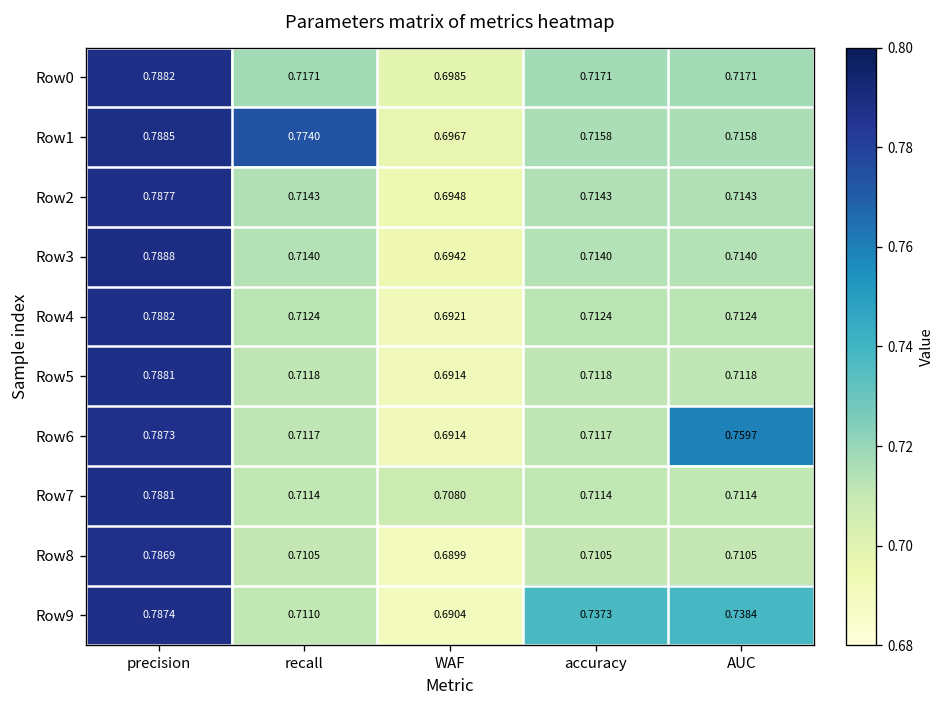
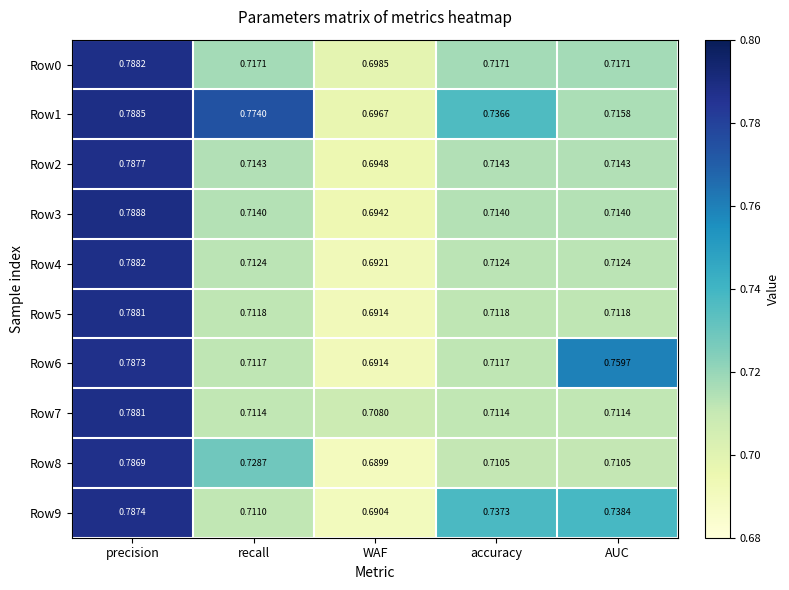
  {
    "Row0": {
      "precision": 0.7882,
      "recall": 0.7171,
      "WAF": 0.6985,
      "accuracy": 0.7171,
      "AUC": 0.7171
    },
    "Row1": {
      "precision": 0.7885,
      "recall": 0.7740,
      "WAF": 0.6967,
-     "accuracy": 0.7158,
+     "accuracy": 0.7366,
      "AUC": 0.7158
    },
    "Row2": {
      "precision": 0.7877,
      "recall": 0.7143,
      "WAF": 0.6948,
      "accuracy": 0.7143,
      "AUC": 0.7143
    },
    "Row3": {
      "precision": 0.7888,
      "recall": 0.7140,
      "WAF": 0.6942,
      "accuracy": 0.7140,
      "AUC": 0.7140
    },
    "Row4": {
      "precision": 0.7882,
      "recall": 0.7124,
      "WAF": 0.6921,
      "accuracy": 0.7124,
      "AUC": 0.7124
    },
    "Row5": {
      "precision": 0.7881,
      "recall": 0.7118,
      "WAF": 0.6914,
      "accuracy": 0.7118,
      "AUC": 0.7118
    },
    "Row6": {
      "precision": 0.7873,
      "recall": 0.7117,
      "WAF": 0.6914,
      "accuracy": 0.7117,
      "AUC": 0.7597
    },
    "Row7": {
      "precision": 0.7881,
      "recall": 0.7114,
      "WAF": 0.7080,
      "accuracy": 0.7114,
      "AUC": 0.7114
    },
    "Row8": {
      "precision": 0.7869,
-     "recall": 0.7105,
+     "recall": 0.7287,
      "WAF": 0.6899,
      "accuracy": 0.7105,
      "AUC": 0.7105
    },
    "Row9": {
      "precision": 0.7874,
      "recall": 0.7110,
      "WAF": 0.6904,
      "accuracy": 0.7373,
      "AUC": 0.7384
    }
  }
